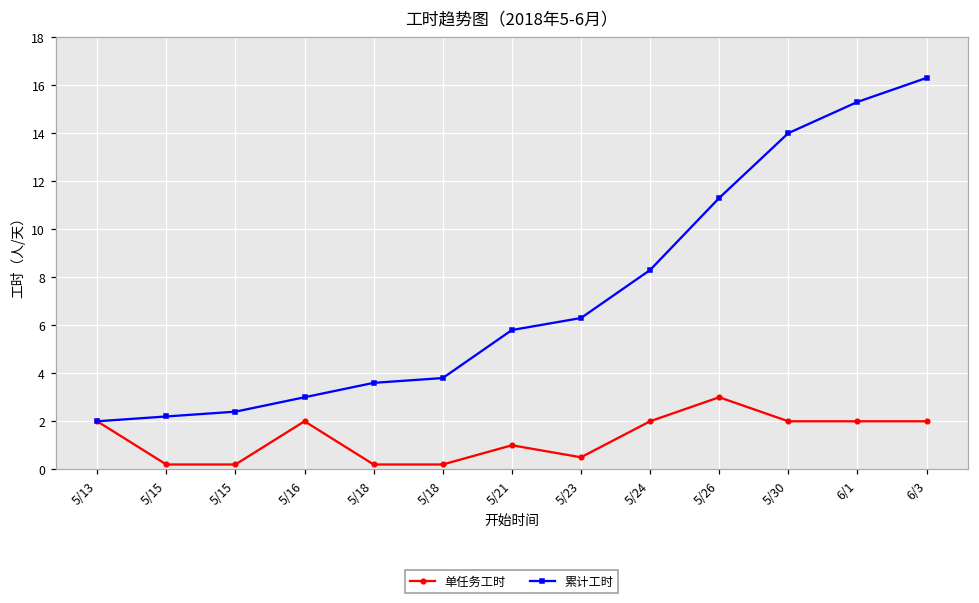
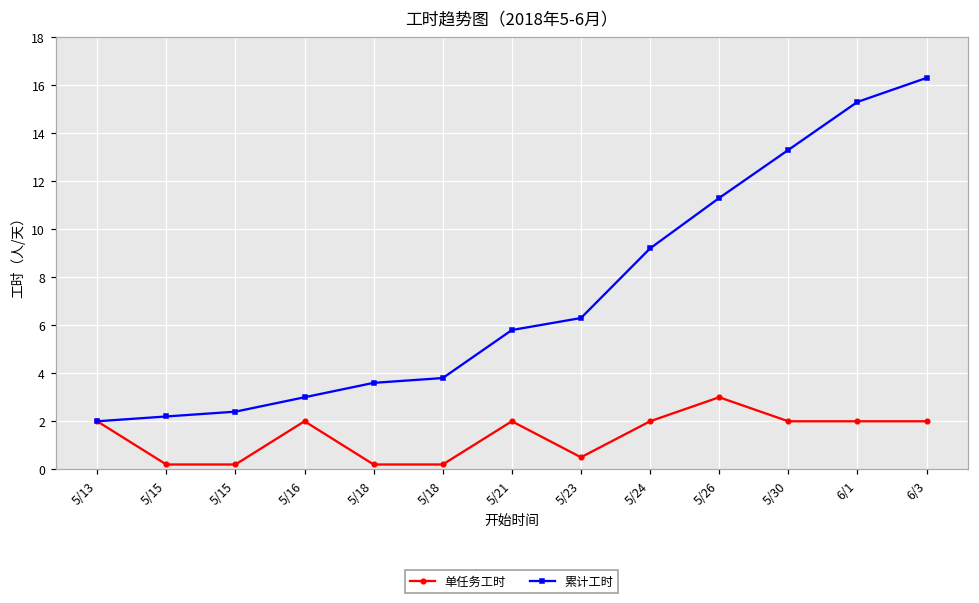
  {
    "单任务工时": {
      "5/16": 2,
-     "5/21": 1,
+     "5/21": 2,
      "5/23": 0.5,
      "5/24": 2,
      "5/26": 3,
      "5/30": 2,
      "6/1": 2,
      "6/3": 2
    },
    "累计工时": {
      "5/16": 3.0,
      "5/21": 5.8,
      "5/23": 6.3,
-     "5/24": 8.3,
+     "5/24": 9.2,
      "5/26": 11.3,
-     "5/30": 14.0,
+     "5/30": 13.3,
      "6/1": 15.3,
      "6/3": 16.3
    }
  }
